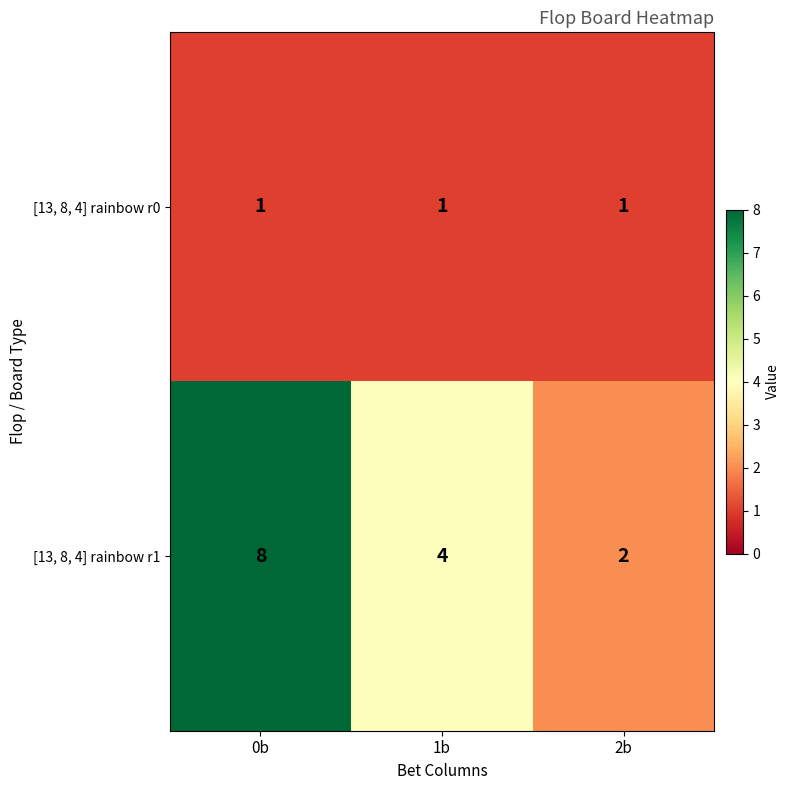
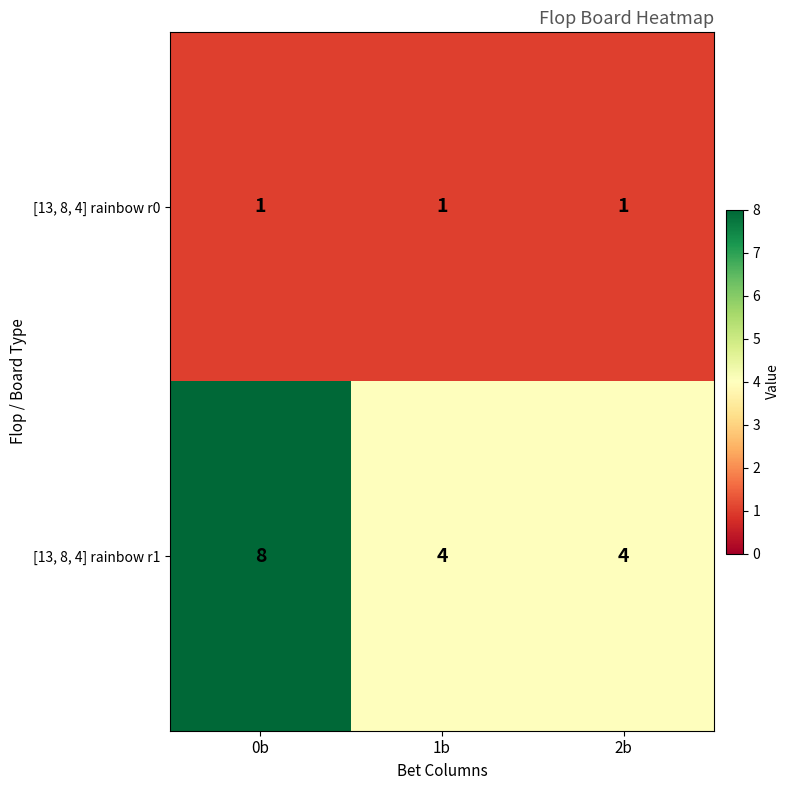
  {
    "[13, 8, 4] rainbow r0": {
      "0b": 1,
      "1b": 1,
      "2b": 1
    },
    "[13, 8, 4] rainbow r1": {
      "0b": 8,
      "1b": 4,
-     "2b": 2
+     "2b": 4
    }
  }
